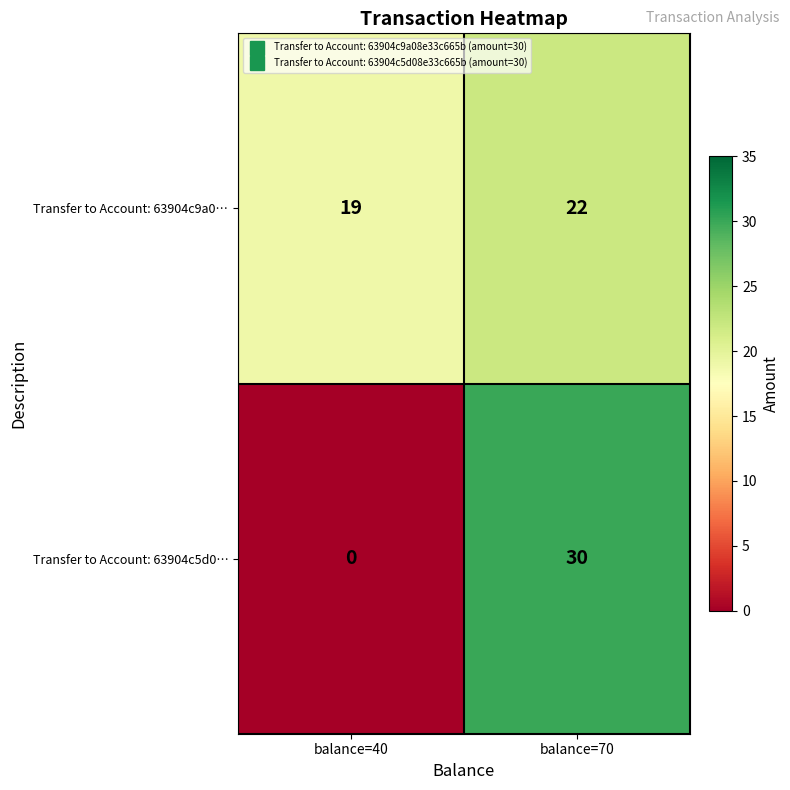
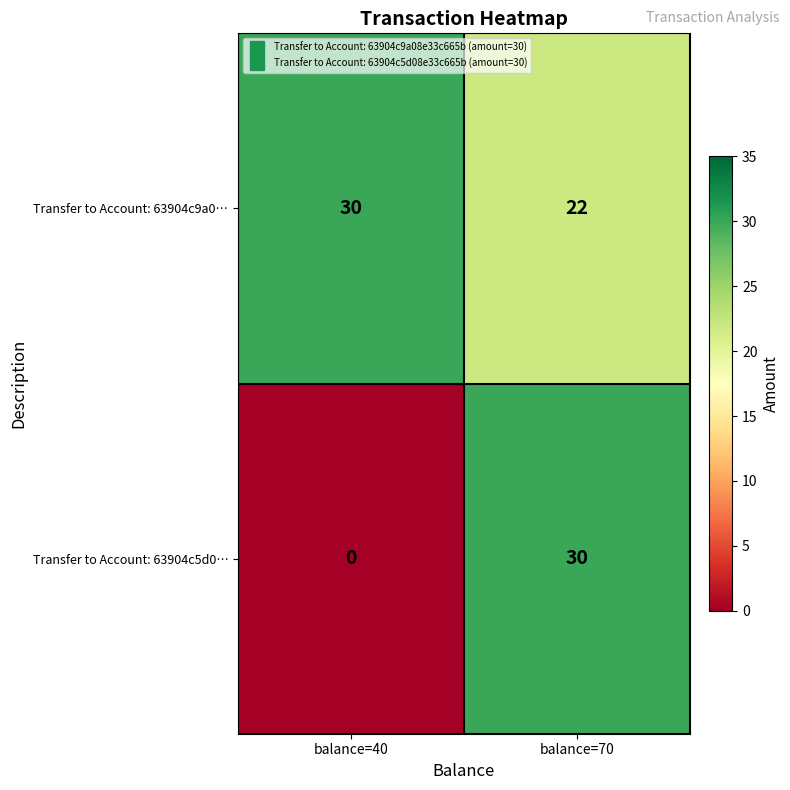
  {
    "Transfer to Account: 63904c9a0…": {
-     "balance=40": 19,
+     "balance=40": 30,
      "balance=70": 22
    },
    "Transfer to Account: 63904c5d0…": {
      "balance=40": 0,
      "balance=70": 30
    }
  }
